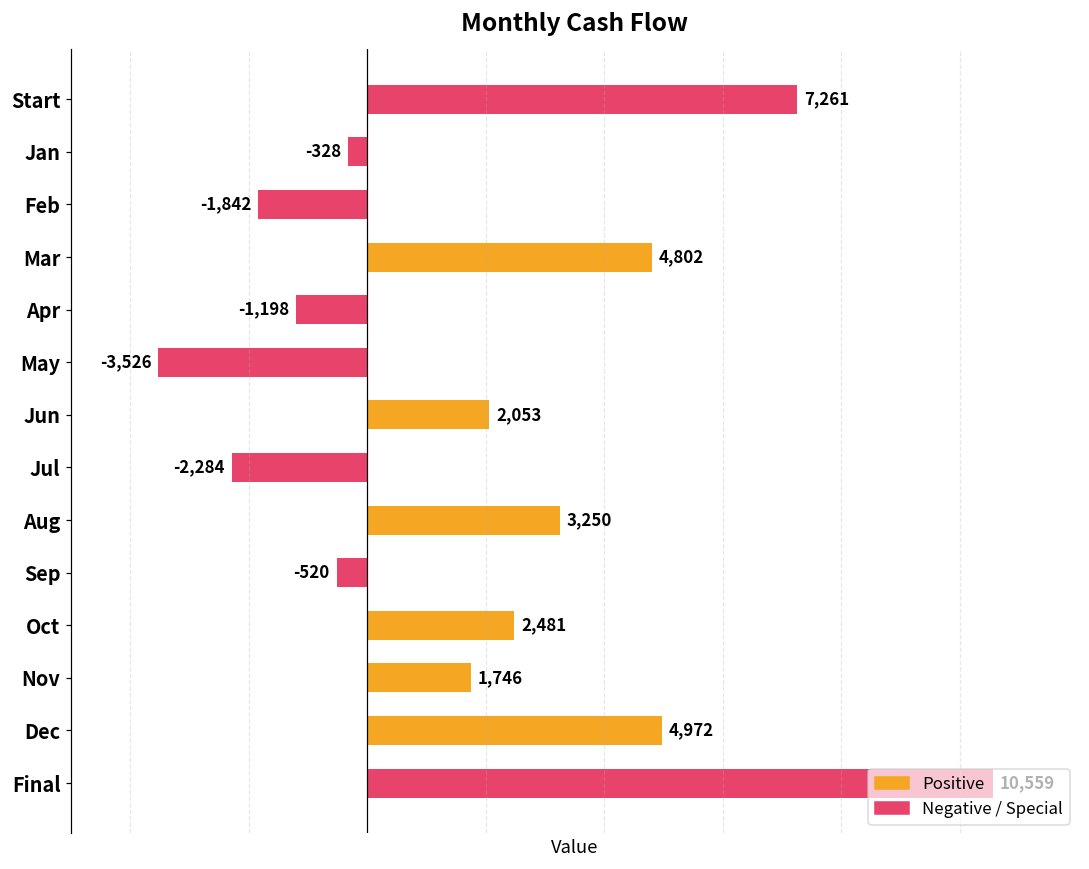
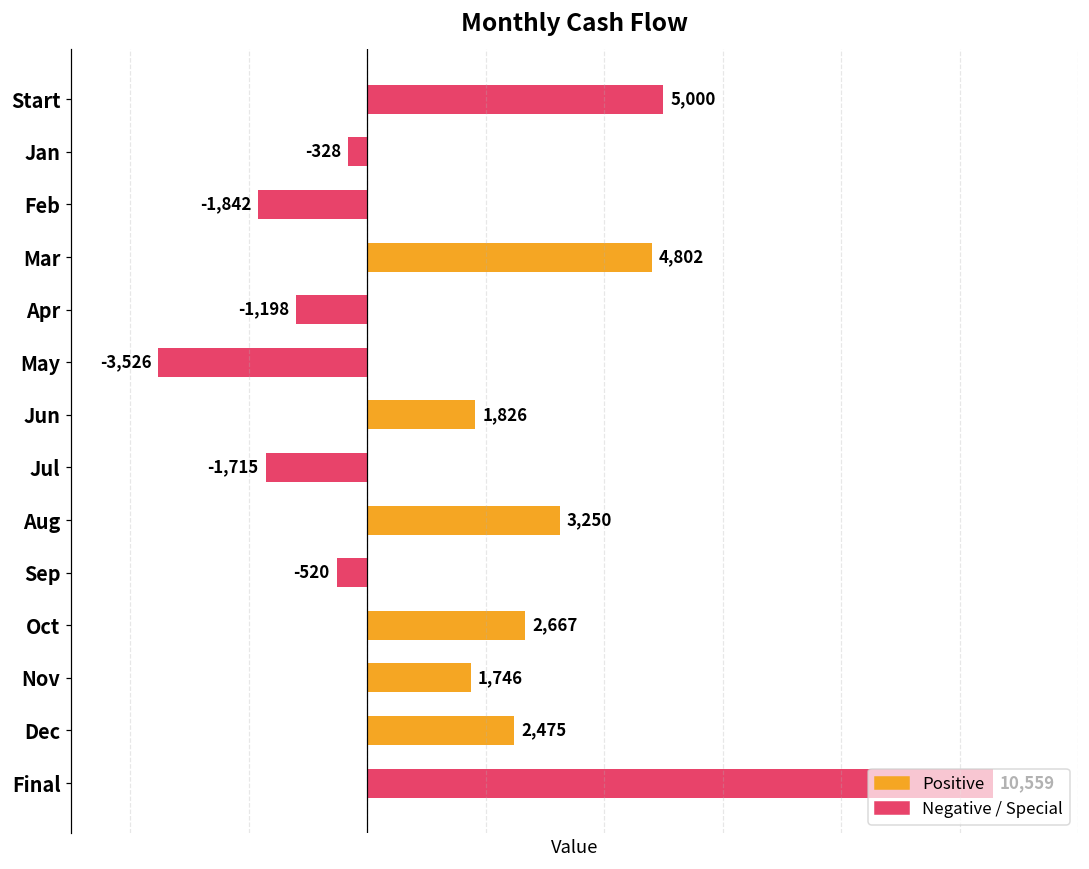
  {
-   "Start": "7,261",
+   "Start": "5,000",
    "Jan": "-328",
    "Feb": "-1,842",
    "Mar": "4,802",
    "Apr": "-1,198",
    "May": "-3,526",
-   "Jun": "2,053",
-   "Jul": "-2,284",
+   "Jun": "1,826",
+   "Jul": "-1,715",
    "Aug": "3,250",
    "Sep": "-520",
-   "Oct": "2,481",
+   "Oct": "2,667",
    "Nov": "1,746",
-   "Dec": "4,972"
+   "Dec": "2,475"
  }
